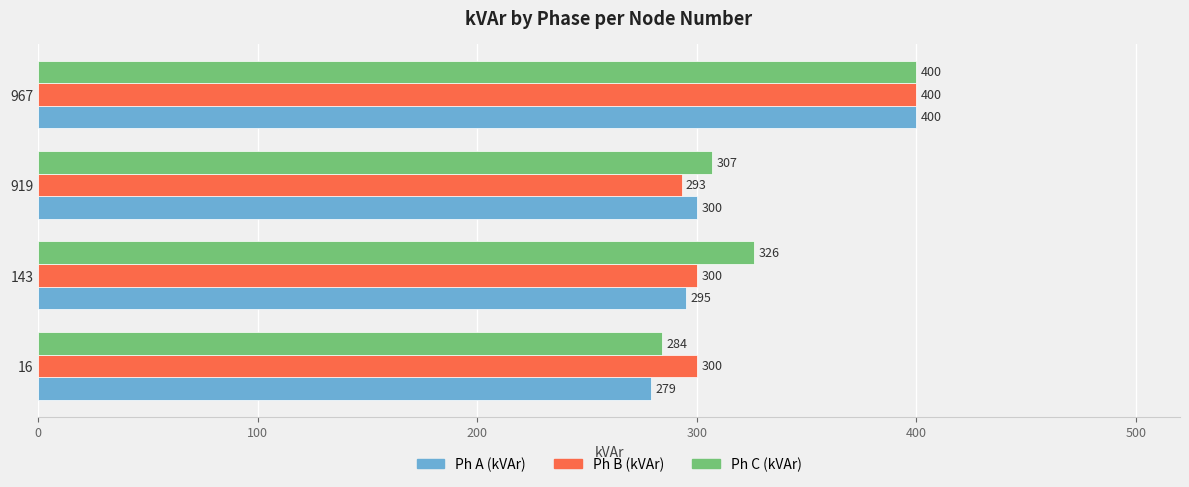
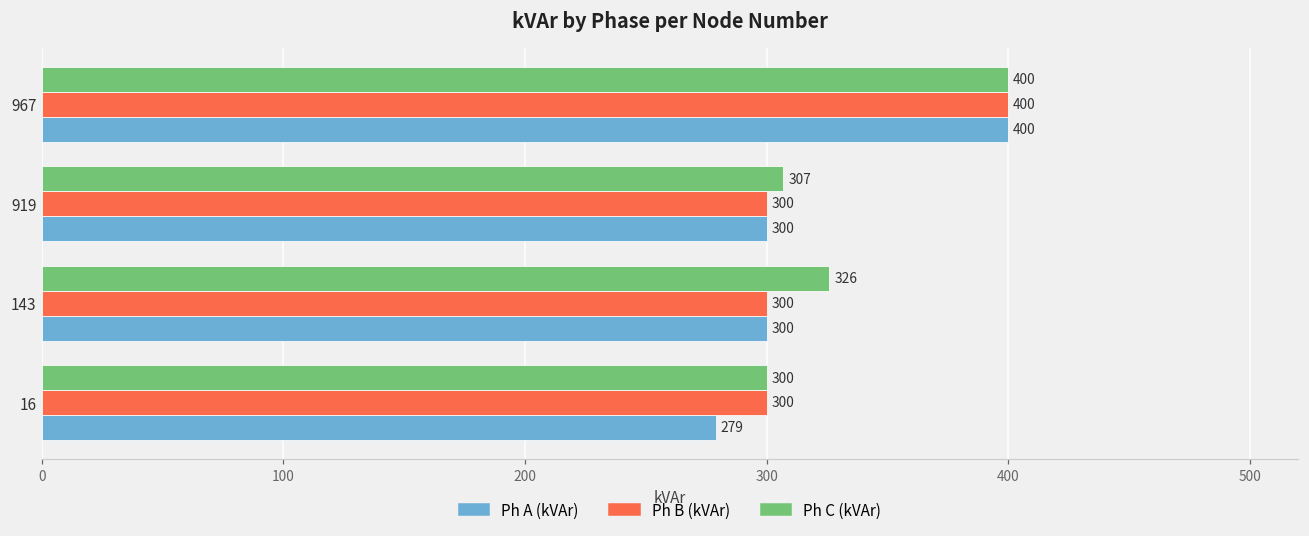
  {
    "Ph A (kVAr)": {
      "967": 400,
      "919": 300,
-     "143": 295,
+     "143": 300,
      "16": 279
    },
    "Ph B (kVAr)": {
      "967": 400,
-     "919": 293,
+     "919": 300,
      "143": 300,
      "16": 300
    },
    "Ph C (kVAr)": {
      "967": 400,
      "919": 307,
      "143": 326,
-     "16": 284
+     "16": 300
    }
  }
